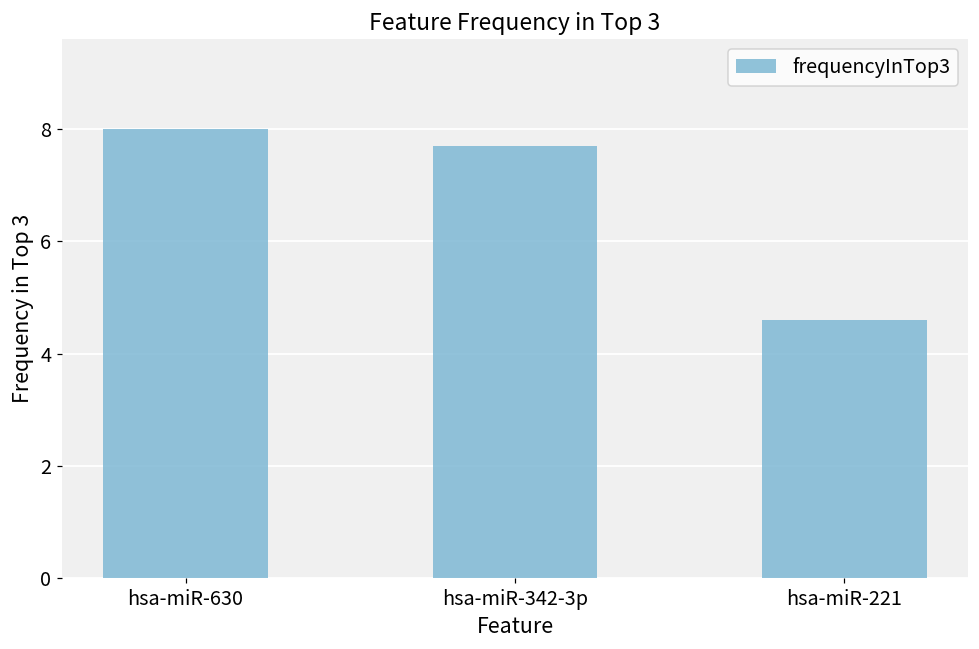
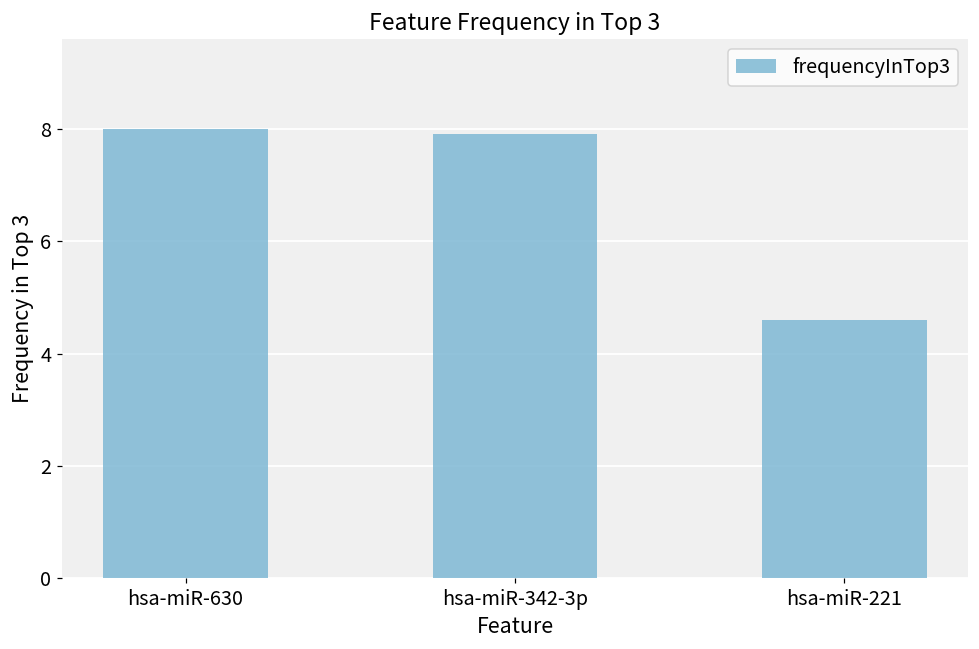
  {
    "hsa-miR-630": 8.0,
-   "hsa-miR-342-3p": 7.7,
+   "hsa-miR-342-3p": 7.9,
    "hsa-miR-221": 4.6
  }
